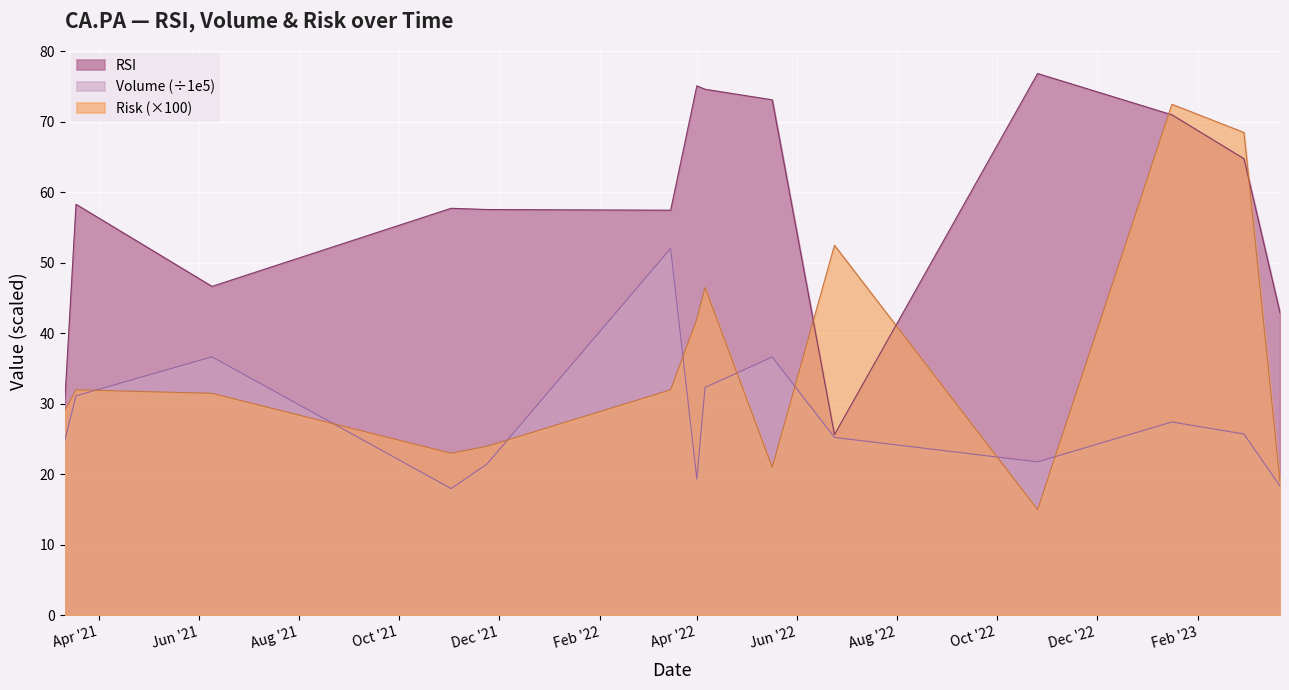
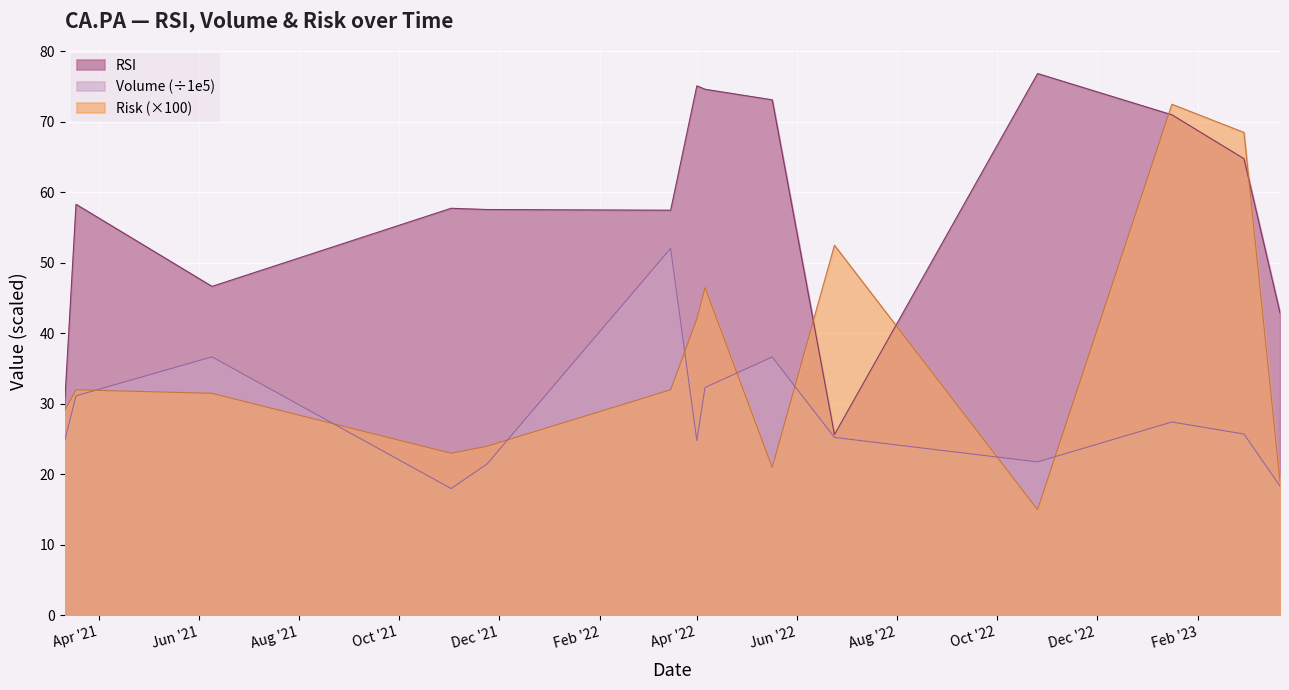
  {
    "RSI": {
      "Apr '22": 75
    },
    "Volume (÷1e5)": {
-     "Apr '22": 19
+     "Apr '22": 25
    },
    "Risk (×100)": {
      "Apr '22": 42
    }
  }
